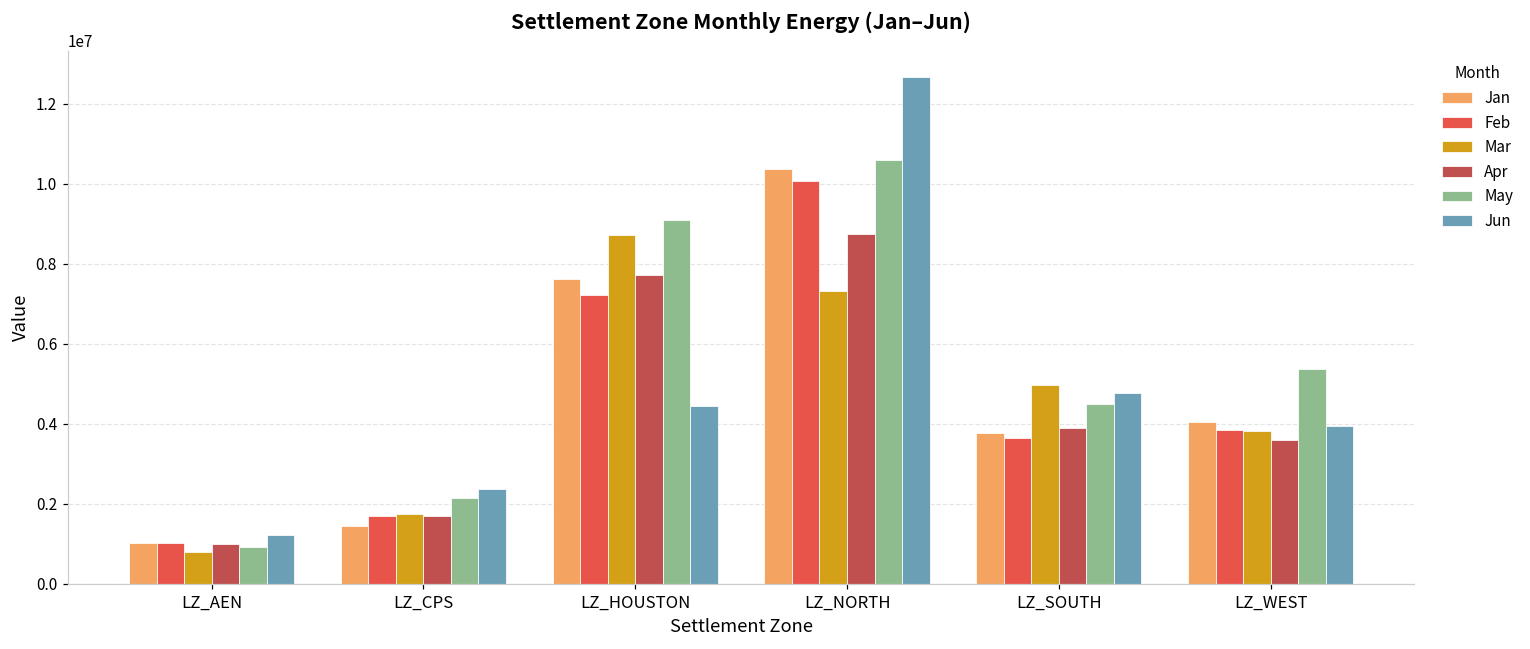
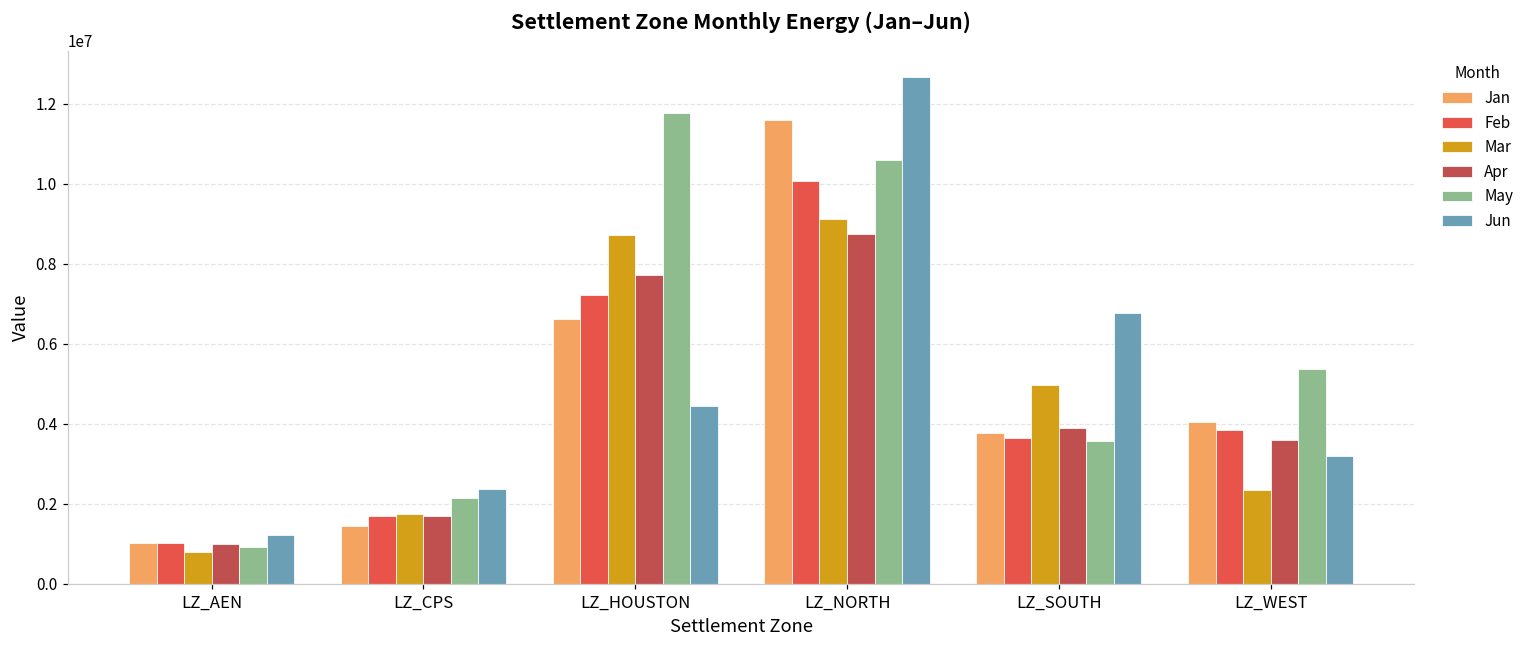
  {
    "Jan": {
      "LZ_AEN": 1000000,
      "LZ_CPS": 1400000,
-     "LZ_HOUSTON": 7600000,
-     "LZ_NORTH": 10400000,
+     "LZ_HOUSTON": 6600000,
+     "LZ_NORTH": 11600000,
      "LZ_SOUTH": 3800000,
      "LZ_WEST": 4000000
    },
    "Mar": {
      "LZ_AEN": 800000,
      "LZ_CPS": 1700000,
      "LZ_HOUSTON": 8700000,
-     "LZ_NORTH": 7300000,
+     "LZ_NORTH": 9100000,
      "LZ_SOUTH": 5000000,
-     "LZ_WEST": 3800000
+     "LZ_WEST": 2300000
    },
    "May": {
      "LZ_AEN": 900000,
      "LZ_CPS": 2100000,
-     "LZ_HOUSTON": 9100000,
+     "LZ_HOUSTON": 11800000,
      "LZ_NORTH": 10600000,
-     "LZ_SOUTH": 4500000,
+     "LZ_SOUTH": 3600000,
      "LZ_WEST": 5400000
    },
    "Jun": {
      "LZ_AEN": 1200000,
      "LZ_CPS": 2400000,
      "LZ_HOUSTON": 4400000,
      "LZ_NORTH": 12700000,
-     "LZ_SOUTH": 4800000,
-     "LZ_WEST": 3900000
+     "LZ_SOUTH": 6800000,
+     "LZ_WEST": 3200000
    }
  }
